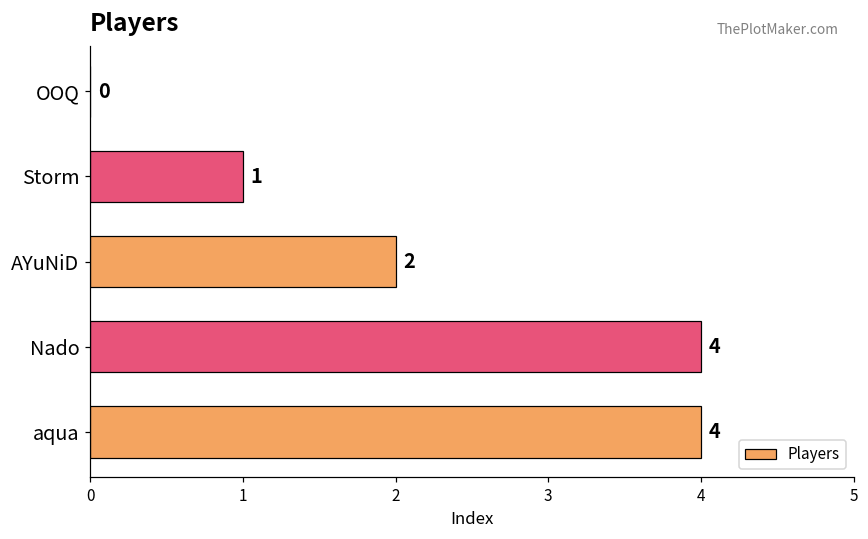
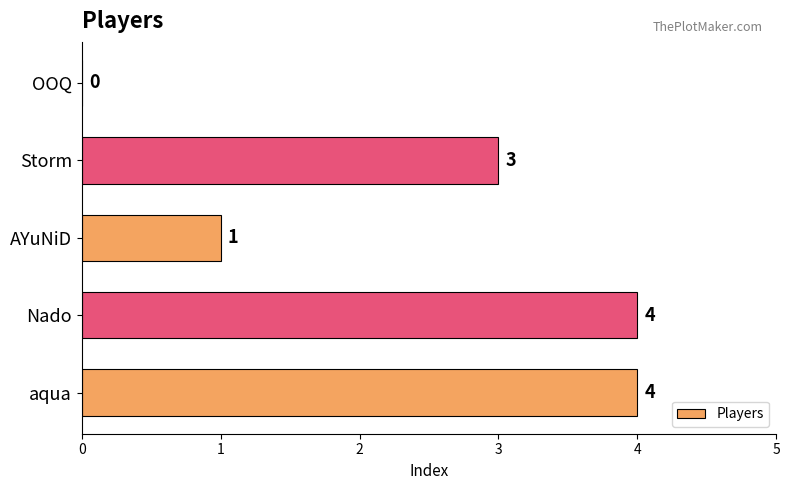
  {
    "OOQ": 0,
-   "Storm": 1,
-   "AYuNiD": 2,
+   "Storm": 3,
+   "AYuNiD": 1,
    "Nado": 4,
    "aqua": 4
  }
